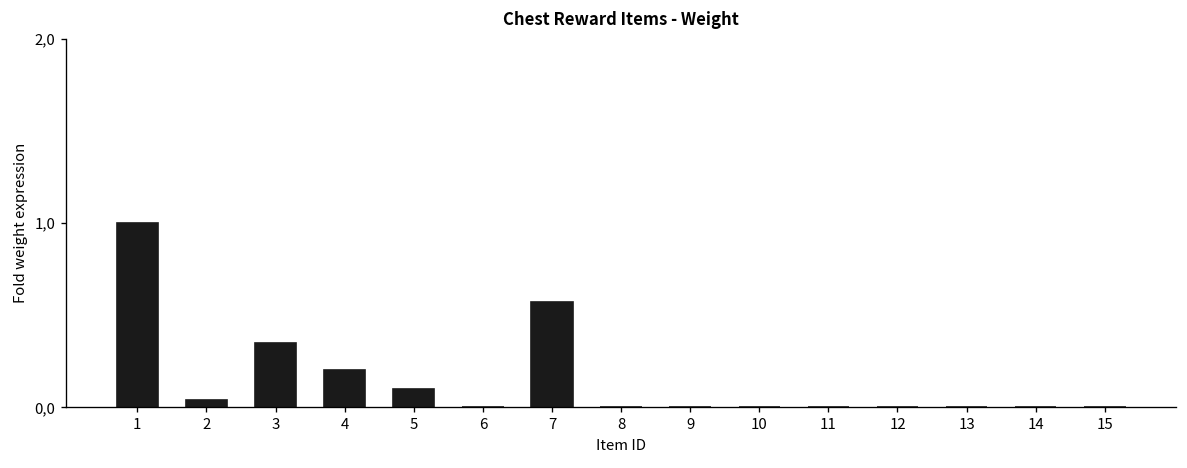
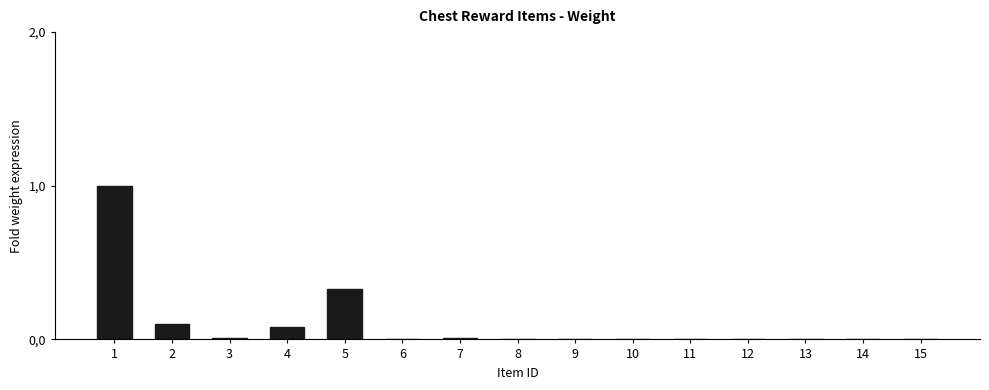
  {
    "1": 10.0,
-   "2": 0.4,
-   "3": 3.5,
-   "4": 2.0,
-   "5": 1.0,
+   "2": 1.0,
+   "3": 0.1,
+   "4": 0.8,
+   "5": 3.3,
    "6": 0.0,
-   "7": 5.7,
+   "7": 0.1,
    "8": 0.0,
    "9": 0.0,
    "10": 0.0,
    "11": 0.0,
    "12": 0.0,
    "13": 0.0,
    "14": 0.0,
    "15": 0.0
  }
